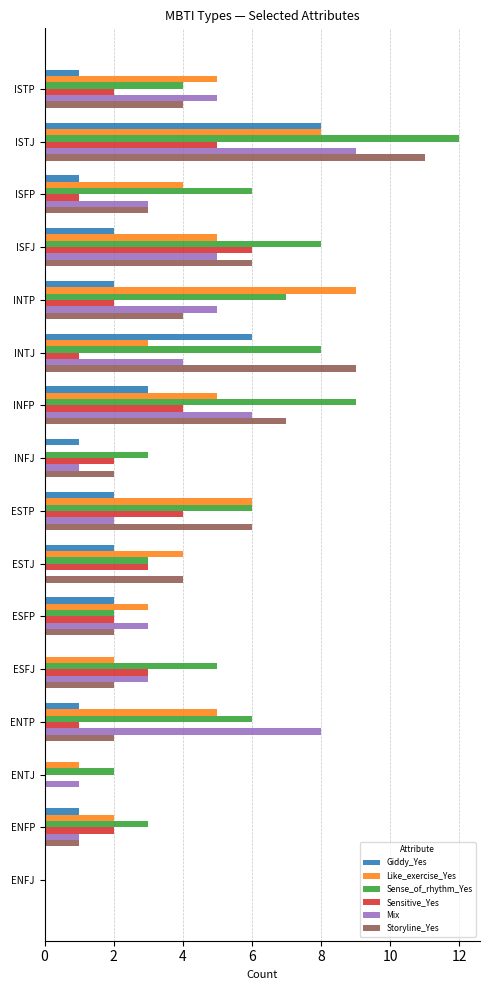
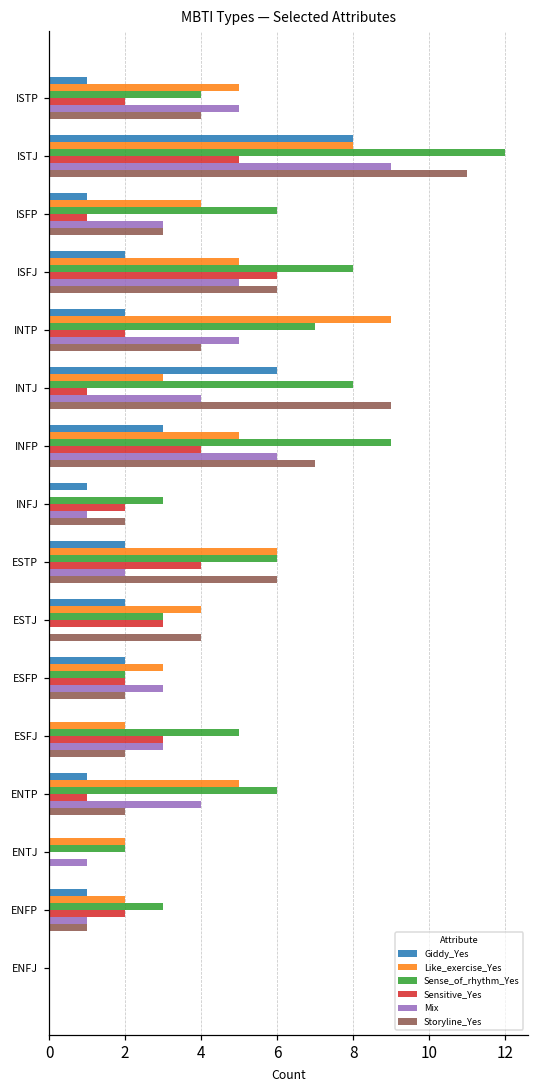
  {
    "Giddy_Yes": {
      "ISTP": 1,
      "ISTJ": 8,
      "ISFP": 1,
      "ISFJ": 2,
      "INTP": 2,
      "INTJ": 6,
      "INFP": 3,
      "INFJ": 1,
      "ESTP": 2,
      "ESTJ": 2,
      "ESFP": 2,
      "ESFJ": 0,
      "ENTP": 1,
      "ENTJ": 0,
      "ENFP": 1,
      "ENFJ": 0
    },
    "Like_exercise_Yes": {
      "ISTP": 5,
      "ISTJ": 8,
      "ISFP": 4,
      "ISFJ": 5,
      "INTP": 9,
      "INTJ": 3,
      "INFP": 5,
      "INFJ": 0,
      "ESTP": 6,
      "ESTJ": 4,
      "ESFP": 3,
      "ESFJ": 2,
      "ENTP": 5,
-     "ENTJ": 1,
+     "ENTJ": 2,
      "ENFP": 2,
      "ENFJ": 0
    },
    "Sense_of_rhythm_Yes": {
      "ISTP": 4,
      "ISTJ": 12,
      "ISFP": 6,
      "ISFJ": 8,
      "INTP": 7,
      "INTJ": 8,
      "INFP": 9,
      "INFJ": 3,
      "ESTP": 6,
      "ESTJ": 3,
      "ESFP": 2,
      "ESFJ": 5,
      "ENTP": 6,
      "ENTJ": 2,
      "ENFP": 3,
      "ENFJ": 0
    },
    "Sensitive_Yes": {
      "ISTP": 2,
      "ISTJ": 5,
      "ISFP": 1,
      "ISFJ": 6,
      "INTP": 2,
      "INTJ": 1,
      "INFP": 4,
      "INFJ": 2,
      "ESTP": 4,
      "ESTJ": 3,
      "ESFP": 2,
      "ESFJ": 3,
      "ENTP": 1,
      "ENTJ": 0,
      "ENFP": 2,
      "ENFJ": 0
    },
    "Mix": {
      "ISTP": 5,
      "ISTJ": 9,
      "ISFP": 3,
      "ISFJ": 5,
      "INTP": 5,
      "INTJ": 4,
      "INFP": 6,
      "INFJ": 1,
      "ESTP": 2,
      "ESTJ": 0,
      "ESFP": 3,
      "ESFJ": 3,
-     "ENTP": 8,
+     "ENTP": 4,
      "ENTJ": 1,
      "ENFP": 1,
      "ENFJ": 0
    },
    "Storyline_Yes": {
      "ISTP": 4,
      "ISTJ": 11,
      "ISFP": 3,
      "ISFJ": 6,
      "INTP": 4,
      "INTJ": 9,
      "INFP": 7,
      "INFJ": 2,
      "ESTP": 6,
      "ESTJ": 4,
      "ESFP": 2,
      "ESFJ": 2,
      "ENTP": 2,
      "ENTJ": 0,
      "ENFP": 1,
      "ENFJ": 0
    }
  }
